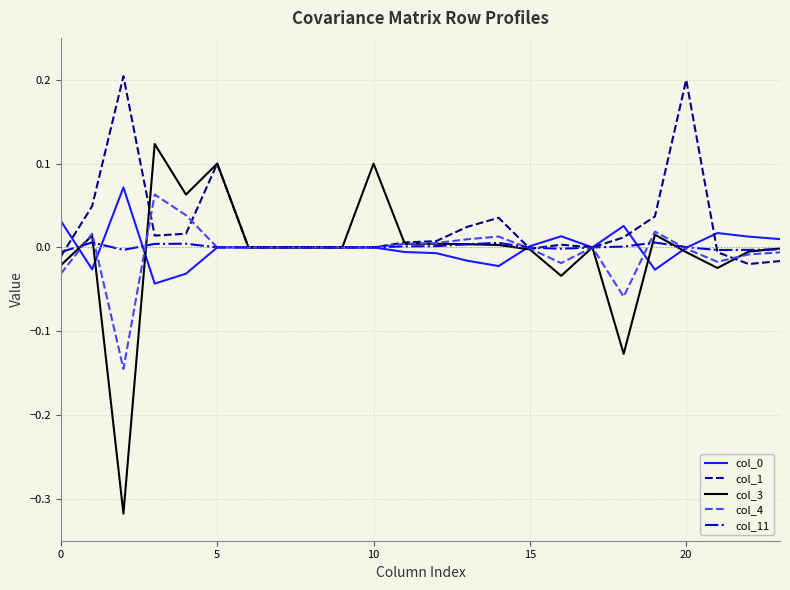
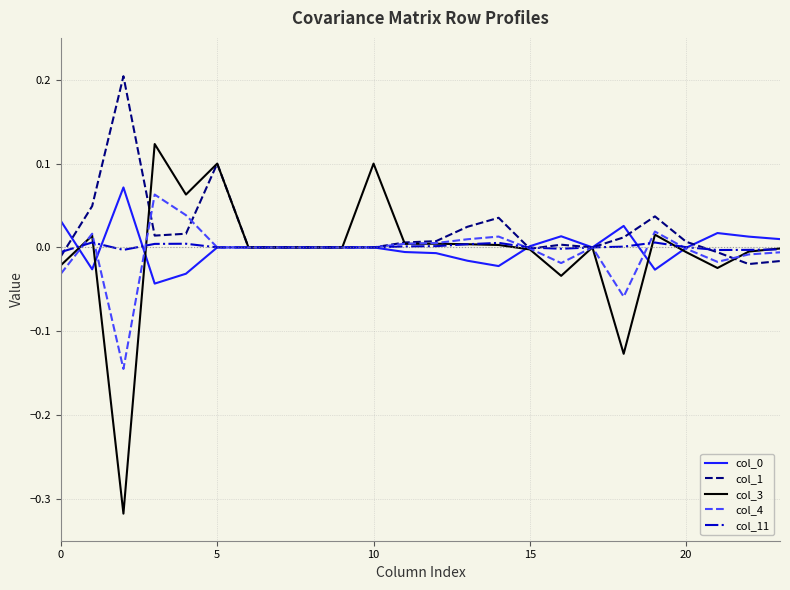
  {
    "col_1": {
      "0": -0.01,
-     "20": 0.20
+     "20": 0.01
    },
    "col_3": {
      "0": -0.02,
      "10": 0.10,
      "20": -0.01
    },
    "col_11": {
      "0": -0.01
    }
  }
